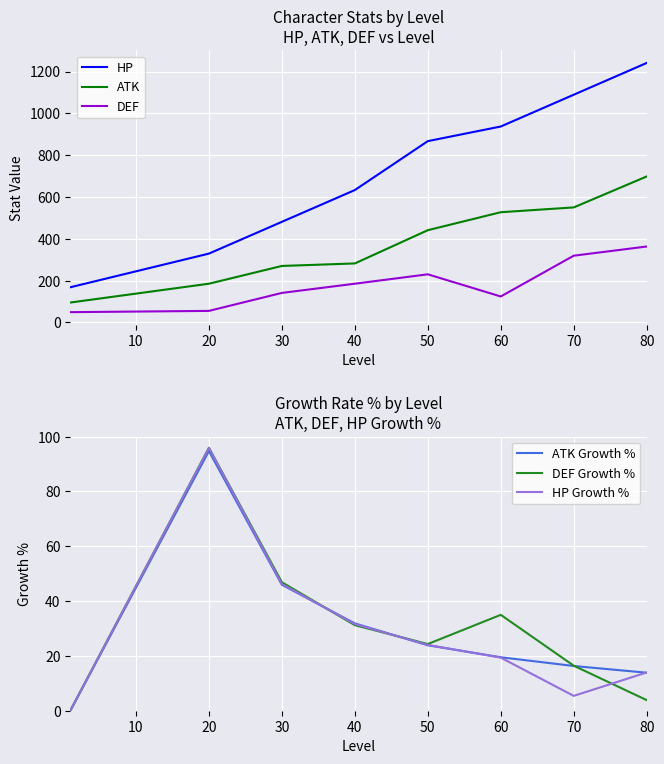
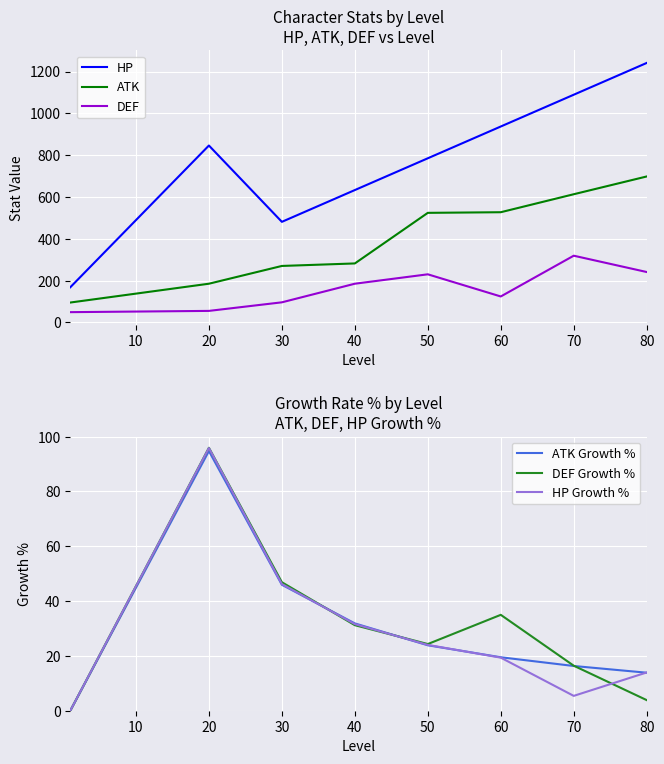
  {
    "Character Stats by Level HP, ATK, DEF vs Level": {
      "HP": {
-       "20": 330,
+       "20": 850,
        "30": 480,
        "40": 630,
-       "50": 870,
+       "50": 790,
        "60": 940,
        "70": 1090,
        "80": 1240
      },
      "ATK": {
        "20": 190,
        "30": 270,
        "40": 280,
-       "50": 440,
+       "50": 520,
        "60": 530,
-       "70": 550,
+       "70": 610,
        "80": 700
      },
      "DEF": {
        "20": 60,
-       "30": 140,
+       "30": 100,
        "40": 190,
        "50": 230,
        "60": 120,
        "70": 320,
-       "80": 360
+       "80": 240
      }
    },
    "Growth Rate % by Level ATK, DEF, HP Growth %": {
      "ATK Growth %": {
        "20": 95
      },
      "DEF Growth %": {
        "60": 35,
        "80": 4
      },
      "HP Growth %": {
        "70": 5
      }
    }
  }
